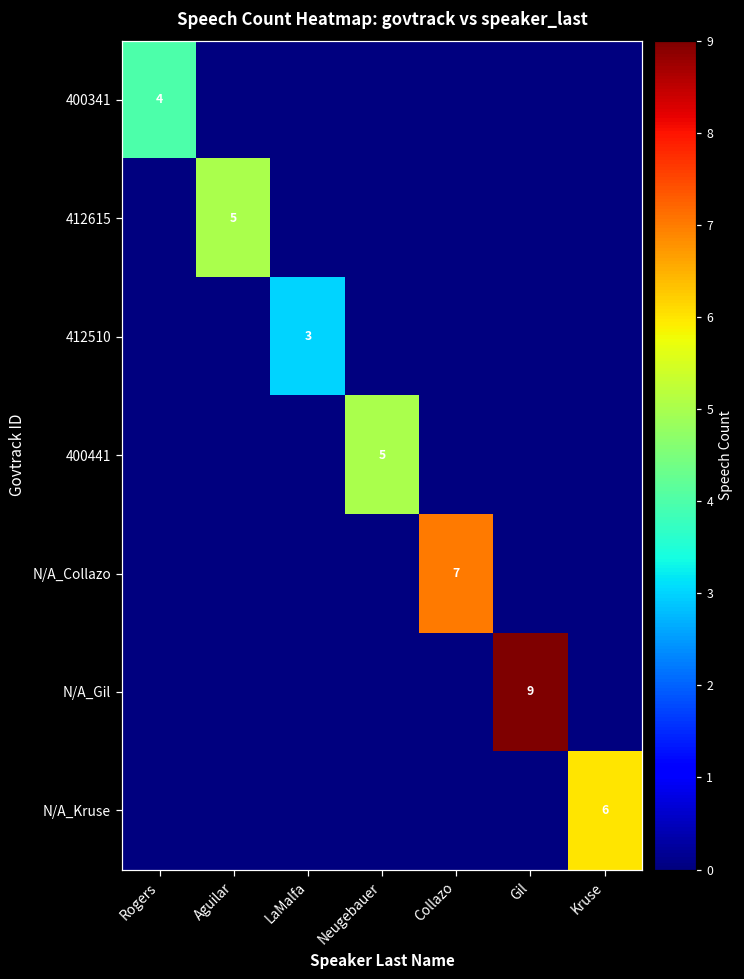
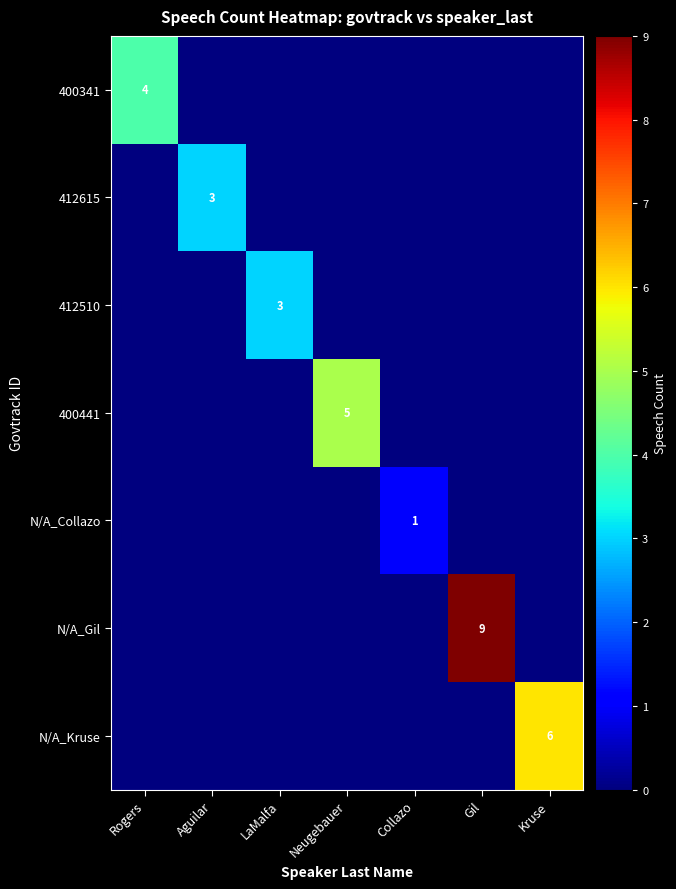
  {
    "400341": {
      "Rogers": 4
    },
    "412615": {
-     "Aguilar": 5
+     "Aguilar": 3
    },
    "412510": {
      "LaMalfa": 3
    },
    "400441": {
      "Neugebauer": 5
    },
    "N/A_Collazo": {
-     "Collazo": 7
+     "Collazo": 1
    },
    "N/A_Gil": {
      "Gil": 9
    },
    "N/A_Kruse": {
      "Kruse": 6
    }
  }
